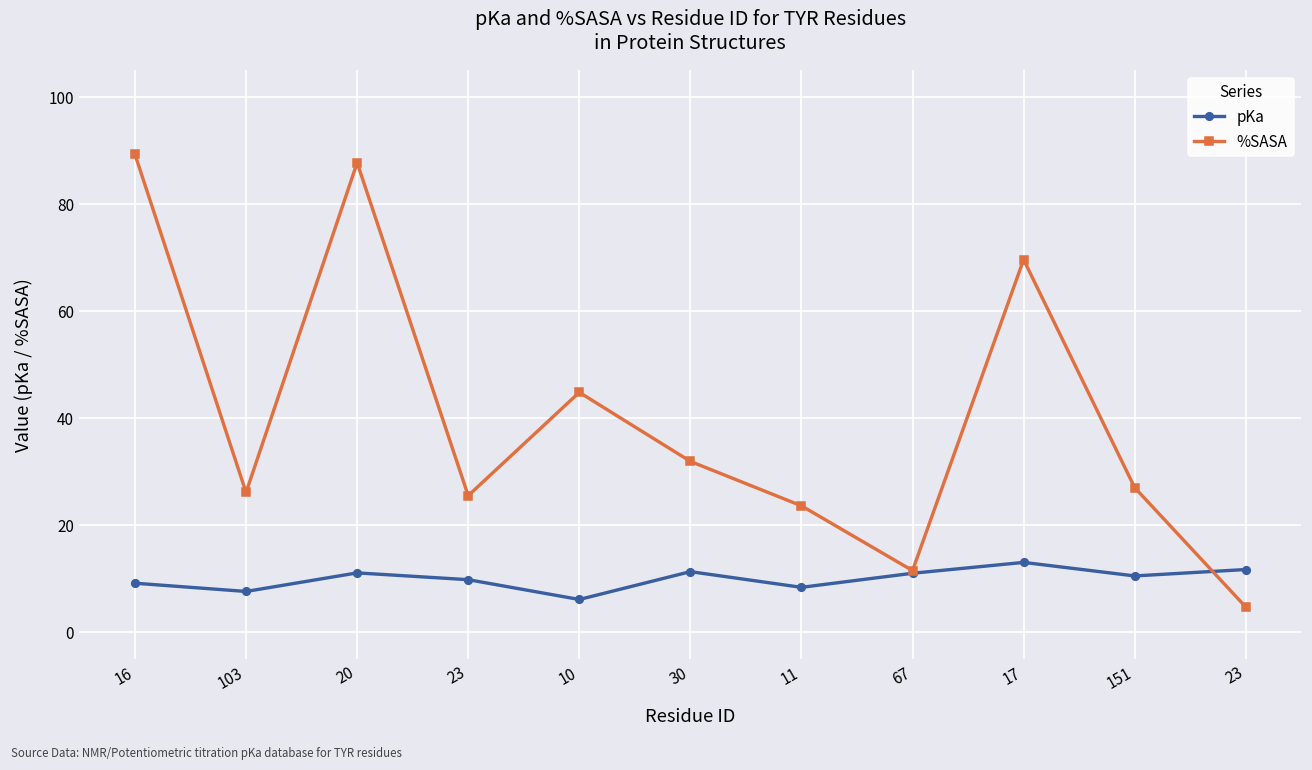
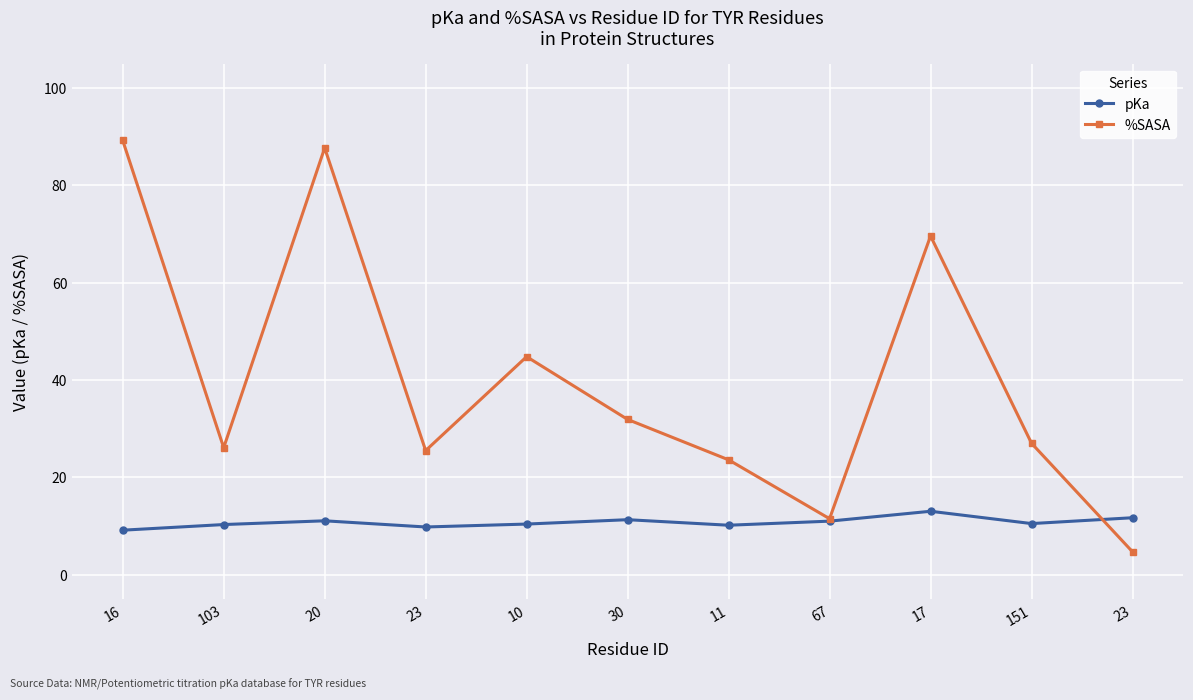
  {
    "pKa": {
      "16": 9,
-     "103": 8,
+     "103": 10,
      "20": 11,
-     "10": 6,
+     "10": 10,
      "30": 11,
-     "11": 8,
+     "11": 10,
      "17": 13,
      "151": 11
    },
    "%SASA": {
      "16": 89,
      "103": 26,
      "20": 88,
      "10": 45,
      "30": 32,
      "11": 24,
      "17": 70,
      "151": 27
    }
  }
